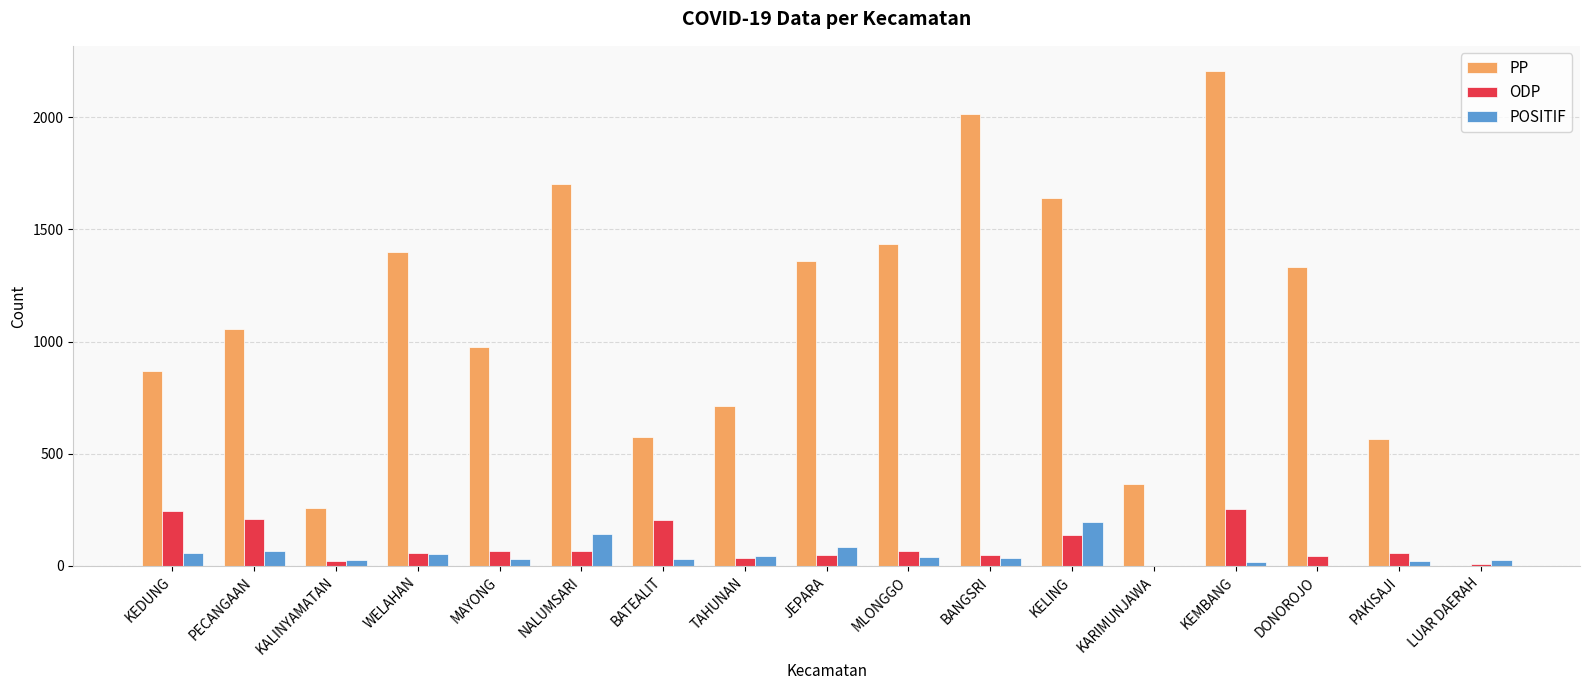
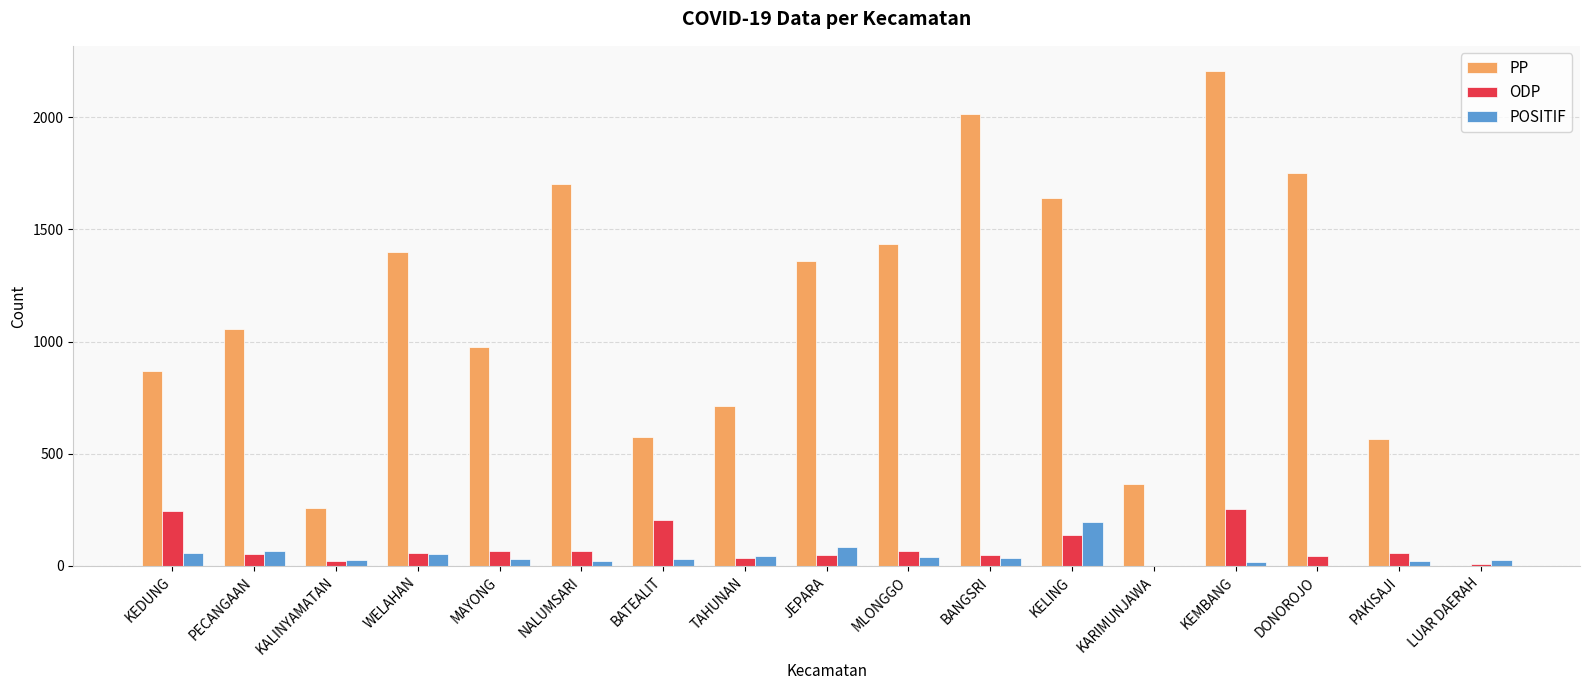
  {
    "PP": {
      "KEDUNG": 870,
      "PECANGAAN": 1050,
      "KALINYAMATAN": 260,
      "WELAHAN": 1400,
      "MAYONG": 980,
      "NALUMSARI": 1700,
      "BATEALIT": 570,
      "TAHUNAN": 710,
      "JEPARA": 1360,
      "MLONGGO": 1440,
      "BANGSRI": 2020,
      "KELING": 1640,
      "KARIMUNJAWA": 370,
      "KEMBANG": 2210,
-     "DONOROJO": 1330,
+     "DONOROJO": 1750,
      "PAKISAJI": 560,
      "LUAR DAERAH": 0
    },
    "ODP": {
      "KEDUNG": 240,
-     "PECANGAAN": 210,
+     "PECANGAAN": 50,
      "KALINYAMATAN": 20,
      "WELAHAN": 60,
      "MAYONG": 70,
      "NALUMSARI": 70,
      "BATEALIT": 210,
      "TAHUNAN": 40,
      "JEPARA": 50,
      "MLONGGO": 70,
      "BANGSRI": 50,
      "KELING": 140,
      "KEMBANG": 260,
      "DONOROJO": 40,
      "PAKISAJI": 60
    },
    "POSITIF": {
      "KEDUNG": 60,
      "PECANGAAN": 70,
      "KALINYAMATAN": 30,
      "WELAHAN": 50,
      "MAYONG": 30,
-     "NALUMSARI": 140,
+     "NALUMSARI": 20,
      "BATEALIT": 30,
      "TAHUNAN": 40,
      "JEPARA": 90,
      "MLONGGO": 40,
      "BANGSRI": 40,
      "KELING": 200,
      "KARIMUNJAWA": 0,
      "KEMBANG": 20,
      "DONOROJO": 0,
      "PAKISAJI": 20,
      "LUAR DAERAH": 30
    }
  }
